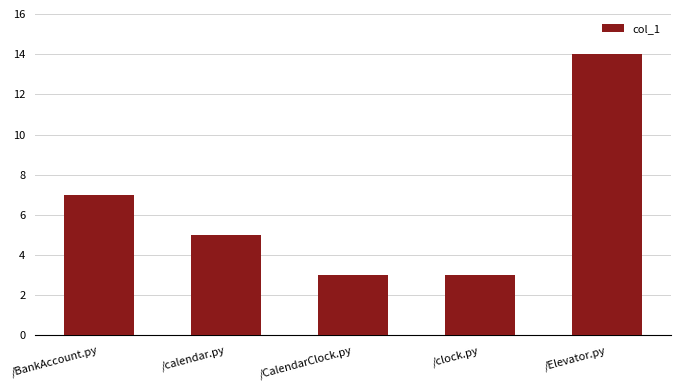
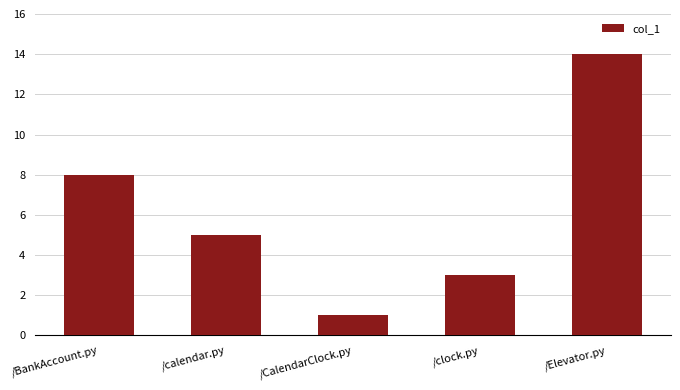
  {
-   "/BankAccount.py": 7,
+   "/BankAccount.py": 8,
    "/calendar.py": 5,
-   "/CalendarClock.py": 3,
+   "/CalendarClock.py": 1,
    "/clock.py": 3,
    "/Elevator.py": 14
  }
